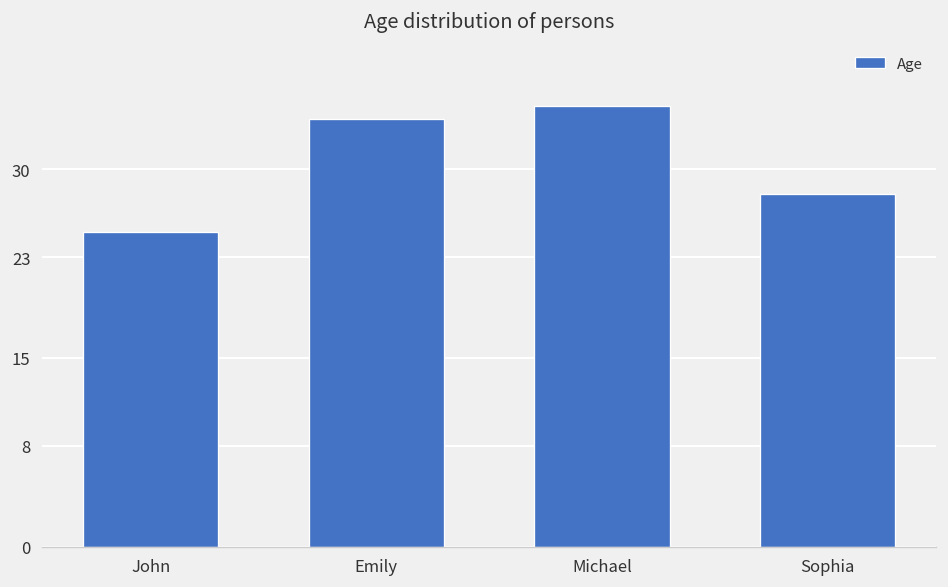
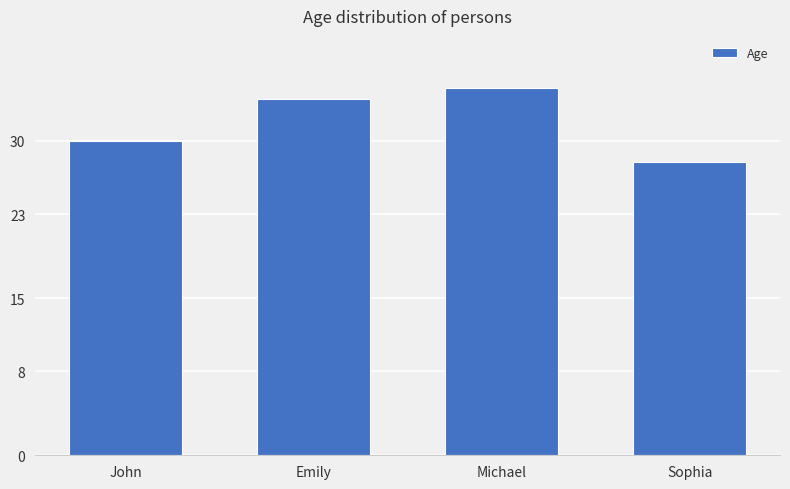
  {
-   "John": 25,
+   "John": 30,
    "Emily": 34,
    "Michael": 35,
    "Sophia": 28
  }
